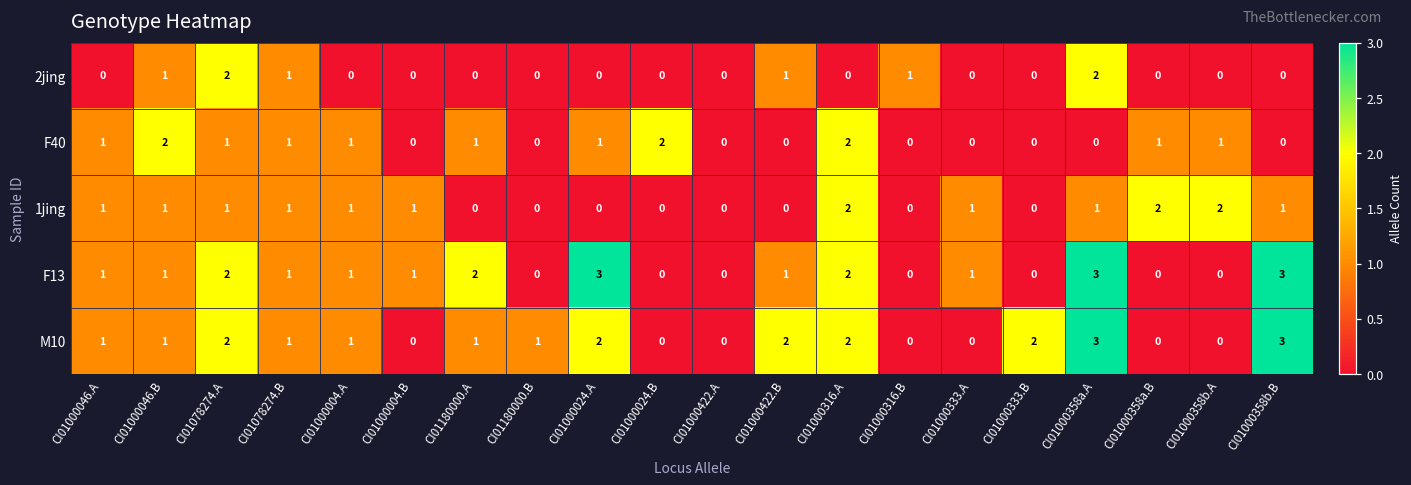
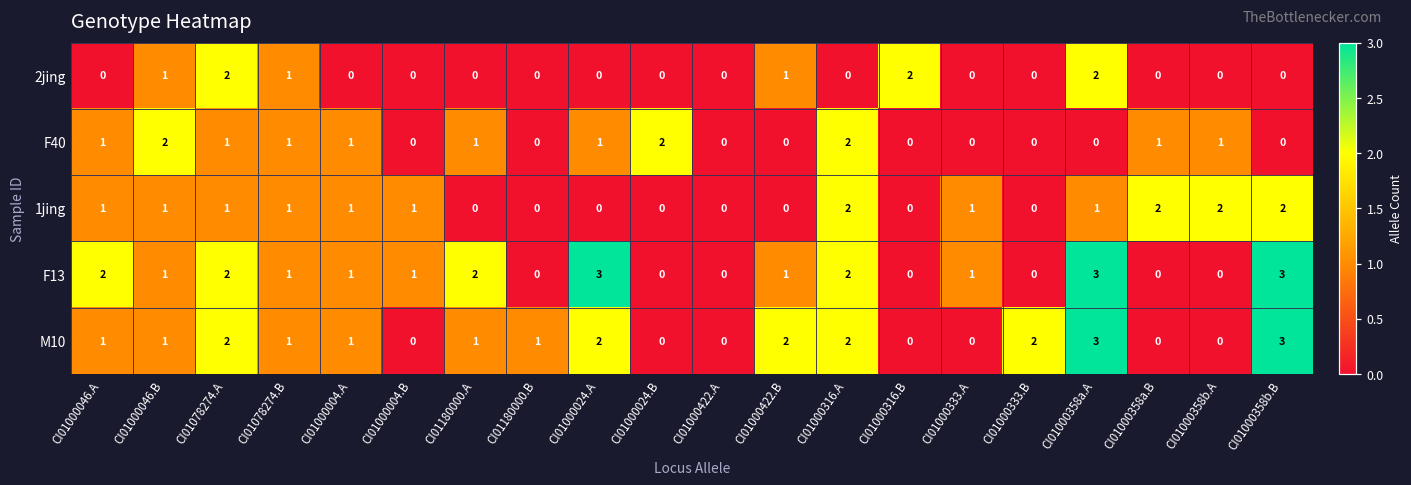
  {
    "2jing": {
      "CI01000046.A": 0,
      "CI01000046.B": 1,
      "CI01078274.A": 2,
      "CI01078274.B": 1,
      "CI01000004.A": 0,
      "CI01000004.B": 0,
      "CI01180000.A": 0,
      "CI01180000.B": 0,
      "CI01000024.A": 0,
      "CI01000024.B": 0,
      "CI01000422.A": 0,
      "CI01000422.B": 1,
      "CI01000316.A": 0,
-     "CI01000316.B": 1,
+     "CI01000316.B": 2,
      "CI01000333.A": 0,
      "CI01000333.B": 0,
      "CI01000358a.A": 2,
      "CI01000358a.B": 0,
      "CI01000358b.A": 0,
      "CI01000358b.B": 0
    },
    "F40": {
      "CI01000046.A": 1,
      "CI01000046.B": 2,
      "CI01078274.A": 1,
      "CI01078274.B": 1,
      "CI01000004.A": 1,
      "CI01000004.B": 0,
      "CI01180000.A": 1,
      "CI01180000.B": 0,
      "CI01000024.A": 1,
      "CI01000024.B": 2,
      "CI01000422.A": 0,
      "CI01000422.B": 0,
      "CI01000316.A": 2,
      "CI01000316.B": 0,
      "CI01000333.A": 0,
      "CI01000333.B": 0,
      "CI01000358a.A": 0,
      "CI01000358a.B": 1,
      "CI01000358b.A": 1,
      "CI01000358b.B": 0
    },
    "1jing": {
      "CI01000046.A": 1,
      "CI01000046.B": 1,
      "CI01078274.A": 1,
      "CI01078274.B": 1,
      "CI01000004.A": 1,
      "CI01000004.B": 1,
      "CI01180000.A": 0,
      "CI01180000.B": 0,
      "CI01000024.A": 0,
      "CI01000024.B": 0,
      "CI01000422.A": 0,
      "CI01000422.B": 0,
      "CI01000316.A": 2,
      "CI01000316.B": 0,
      "CI01000333.A": 1,
      "CI01000333.B": 0,
      "CI01000358a.A": 1,
      "CI01000358a.B": 2,
      "CI01000358b.A": 2,
-     "CI01000358b.B": 1
+     "CI01000358b.B": 2
    },
    "F13": {
-     "CI01000046.A": 1,
+     "CI01000046.A": 2,
      "CI01000046.B": 1,
      "CI01078274.A": 2,
      "CI01078274.B": 1,
      "CI01000004.A": 1,
      "CI01000004.B": 1,
      "CI01180000.A": 2,
      "CI01180000.B": 0,
      "CI01000024.A": 3,
      "CI01000024.B": 0,
      "CI01000422.A": 0,
      "CI01000422.B": 1,
      "CI01000316.A": 2,
      "CI01000316.B": 0,
      "CI01000333.A": 1,
      "CI01000333.B": 0,
      "CI01000358a.A": 3,
      "CI01000358a.B": 0,
      "CI01000358b.A": 0,
      "CI01000358b.B": 3
    },
    "M10": {
      "CI01000046.A": 1,
      "CI01000046.B": 1,
      "CI01078274.A": 2,
      "CI01078274.B": 1,
      "CI01000004.A": 1,
      "CI01000004.B": 0,
      "CI01180000.A": 1,
      "CI01180000.B": 1,
      "CI01000024.A": 2,
      "CI01000024.B": 0,
      "CI01000422.A": 0,
      "CI01000422.B": 2,
      "CI01000316.A": 2,
      "CI01000316.B": 0,
      "CI01000333.A": 0,
      "CI01000333.B": 2,
      "CI01000358a.A": 3,
      "CI01000358a.B": 0,
      "CI01000358b.A": 0,
      "CI01000358b.B": 3
    }
  }
